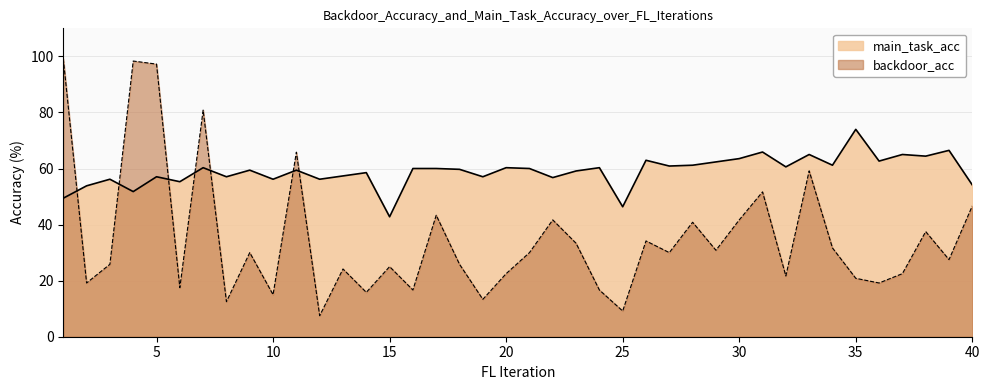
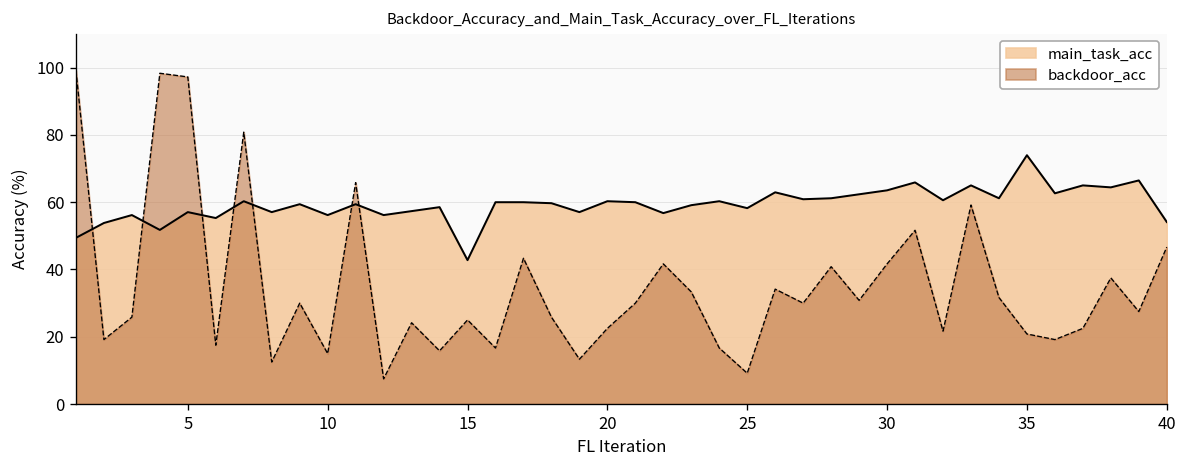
  {
    "main_task_acc": {
      "5": 57,
      "10": 56,
      "15": 43,
      "20": 60,
-     "25": 46,
+     "25": 58,
      "30": 64,
      "35": 74,
      "40": 54
    },
    "backdoor_acc": {
      "5": 97,
      "10": 15,
      "15": 25,
      "20": 23,
      "25": 9,
      "30": 42,
      "35": 21,
      "40": 47
    }
  }
